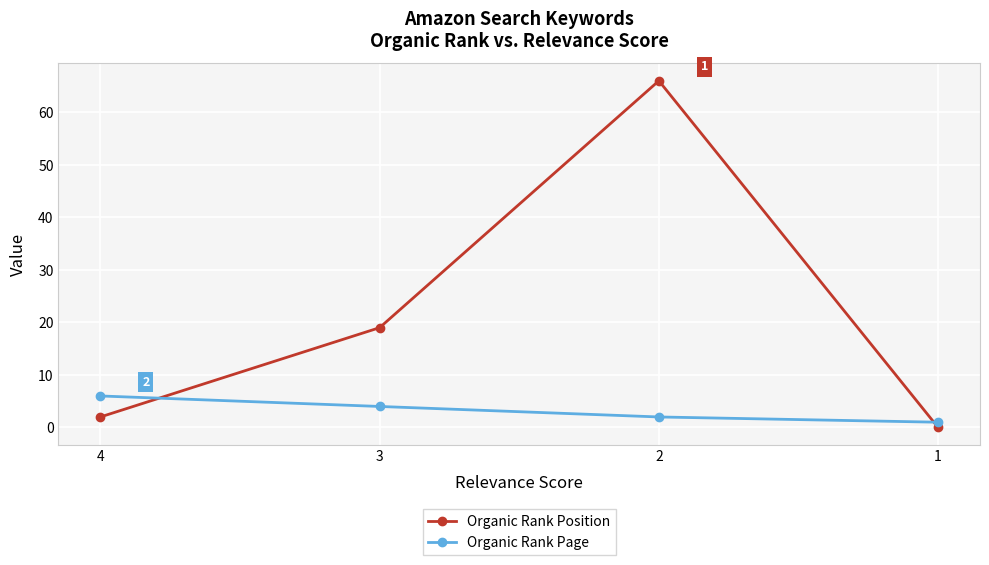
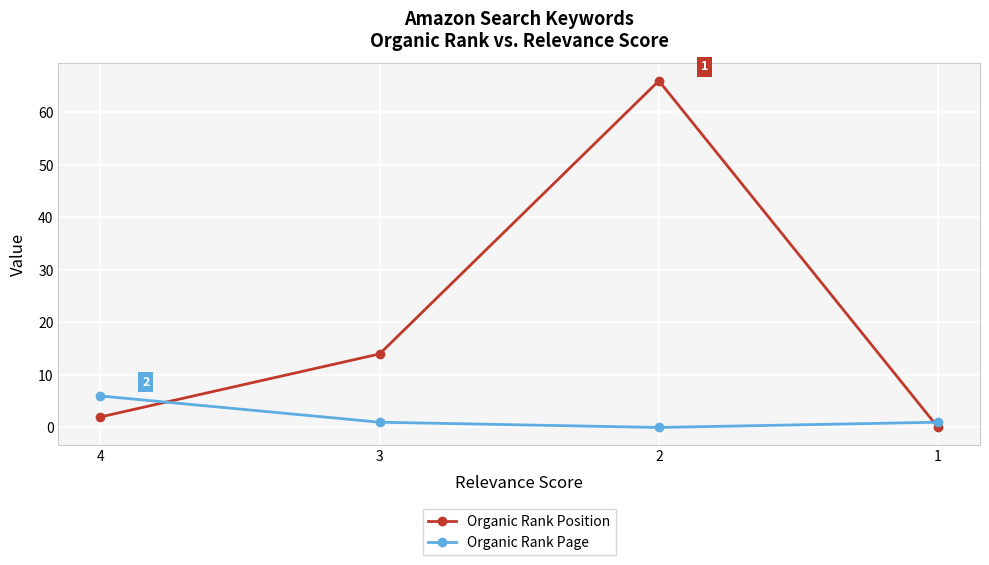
  {
    "Organic Rank Position": {
      "4": 2,
-     "3": 19,
+     "3": 14,
      "2": 66,
      "1": 0
    },
    "Organic Rank Page": {
      "4": 6,
-     "3": 4,
-     "2": 2,
+     "3": 1,
+     "2": 0,
      "1": 1
    }
  }
